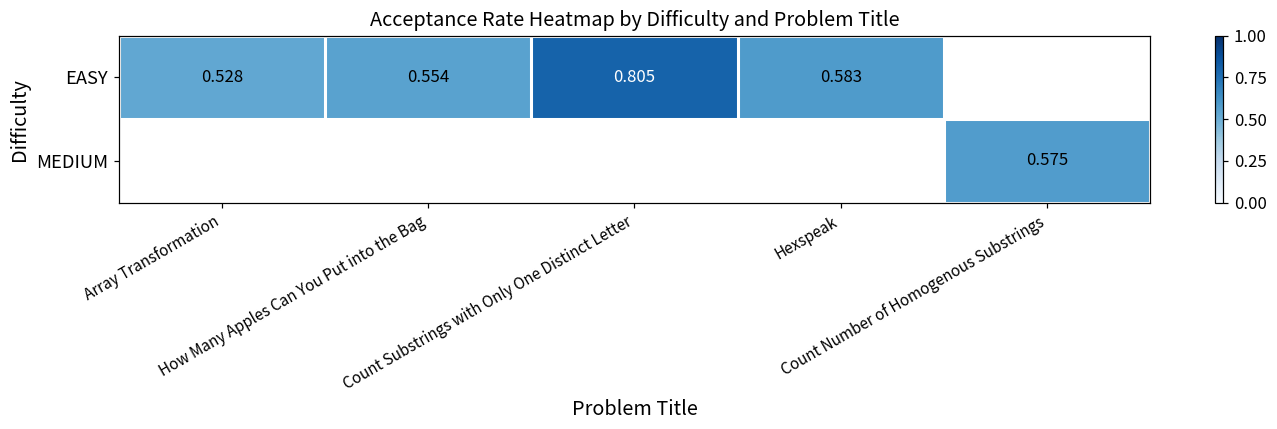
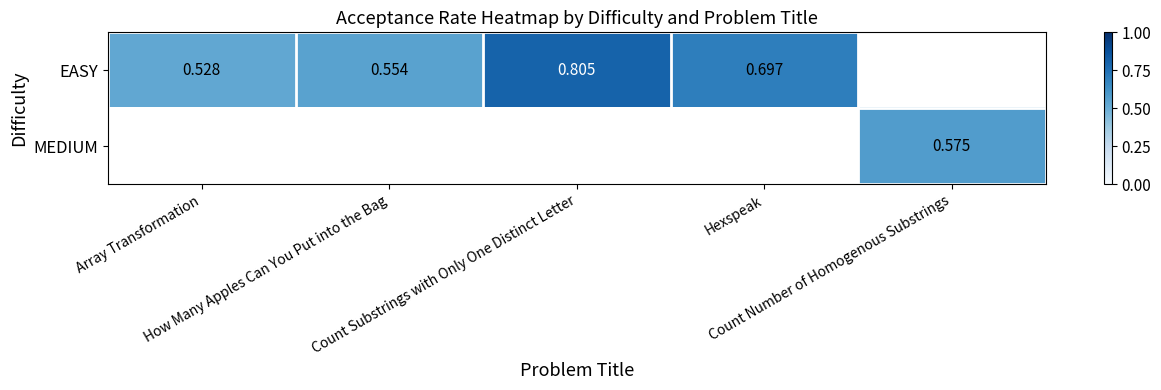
  {
    "EASY": {
      "Array Transformation": 0.528,
      "How Many Apples Can You Put into the Bag": 0.554,
      "Count Substrings with Only One Distinct Letter": 0.805,
-     "Hexspeak": 0.583
+     "Hexspeak": 0.697
    },
    "MEDIUM": {
      "Count Number of Homogenous Substrings": 0.575
    }
  }
